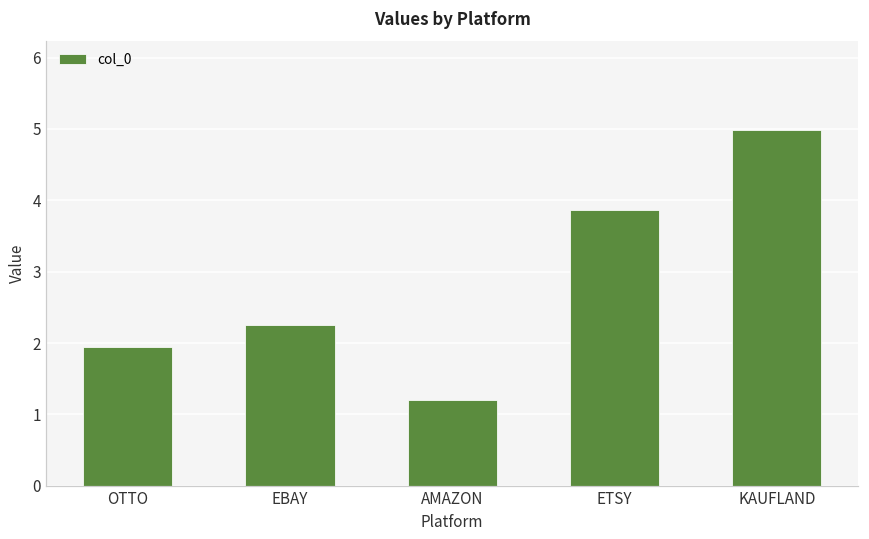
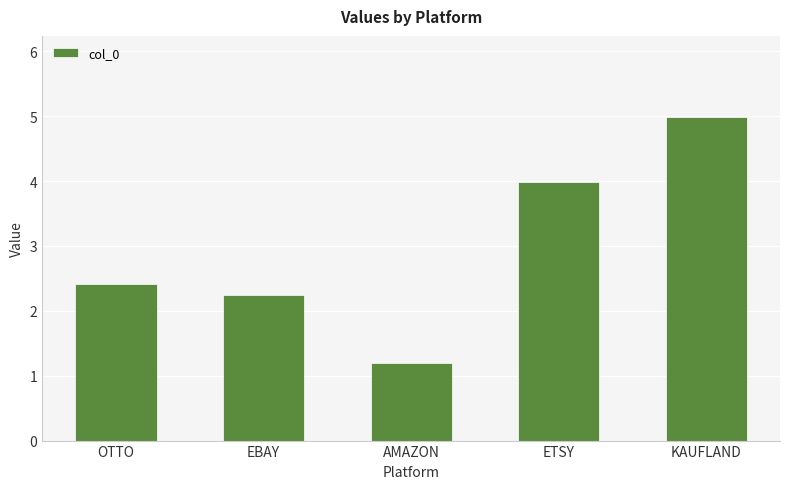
  {
-   "OTTO": 2.0,
+   "OTTO": 2.4,
    "EBAY": 2.3,
    "AMAZON": 1.2,
-   "ETSY": 3.9,
+   "ETSY": 4.0,
    "KAUFLAND": 5.0
  }
